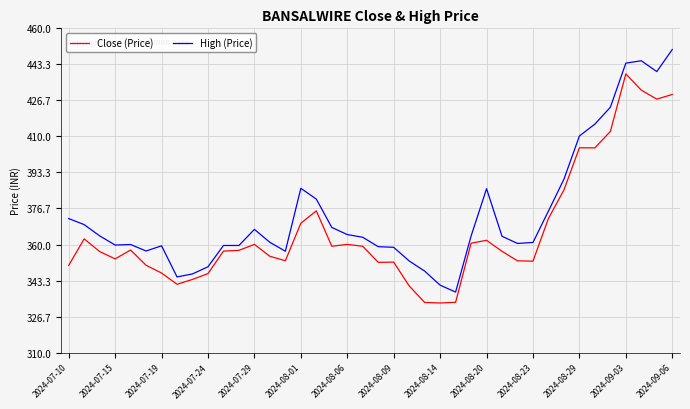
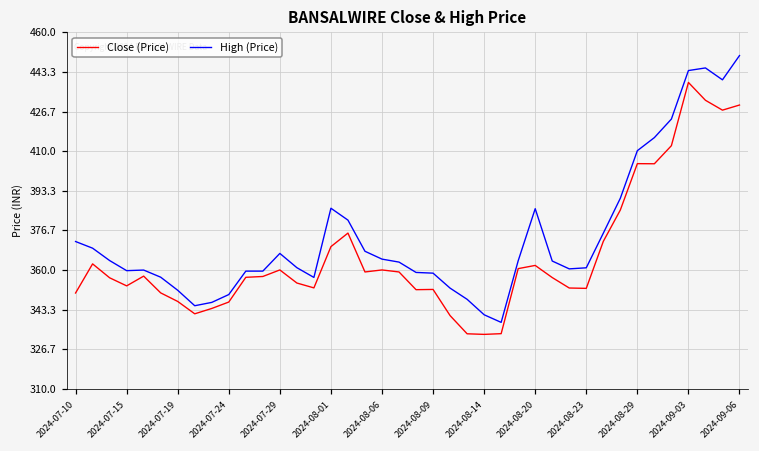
  {
    "Close (Price)": {
      "2024-07-10": 350,
      "2024-07-15": 353,
      "2024-07-19": 347,
      "2024-07-24": 347,
      "2024-07-29": 360,
      "2024-08-01": 370,
      "2024-08-06": 360,
      "2024-08-09": 352,
      "2024-08-14": 333,
      "2024-08-20": 362,
      "2024-08-23": 352,
      "2024-08-29": 405,
      "2024-09-03": 439,
      "2024-09-06": 429
    },
    "High (Price)": {
      "2024-07-10": 372,
      "2024-07-15": 360,
-     "2024-07-19": 359,
+     "2024-07-19": 352,
      "2024-07-24": 350,
      "2024-07-29": 367,
      "2024-08-01": 386,
      "2024-08-06": 365,
      "2024-08-09": 359,
      "2024-08-14": 341,
      "2024-08-20": 386,
      "2024-08-23": 361,
      "2024-08-29": 410,
      "2024-09-03": 444,
      "2024-09-06": 450
    }
  }
